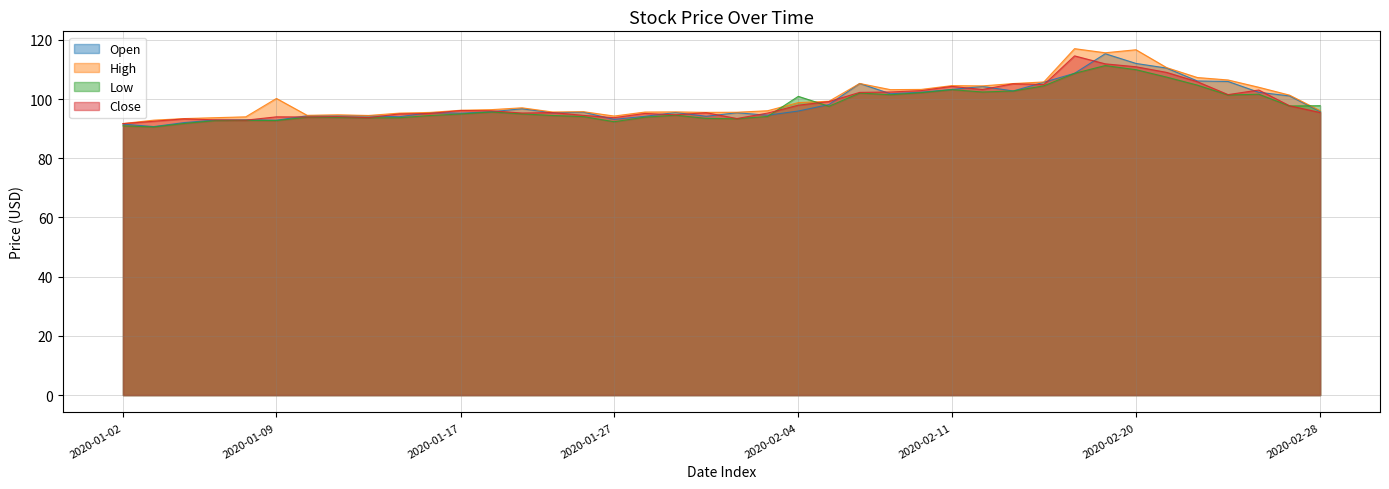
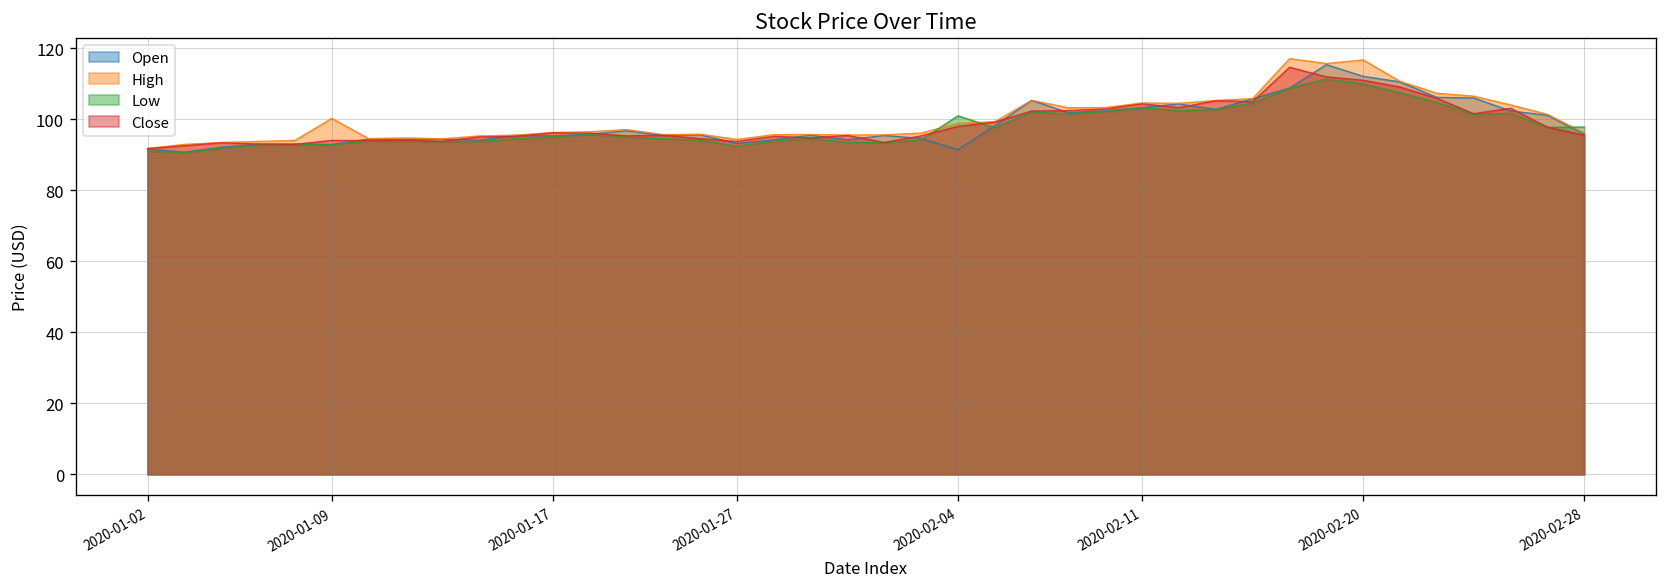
  {
    "Open": {
-     "2020-02-04": 96,
+     "2020-02-04": 91,
      "2020-02-20": 112
    },
    "High": {
      "2020-01-09": 100,
      "2020-02-04": 99,
      "2020-02-20": 117
    },
    "Low": {
      "2020-02-04": 101,
      "2020-02-20": 110,
      "2020-02-28": 98
    },
    "Close": {
      "2020-01-09": 94,
      "2020-02-04": 98,
      "2020-02-20": 111
    }
  }
